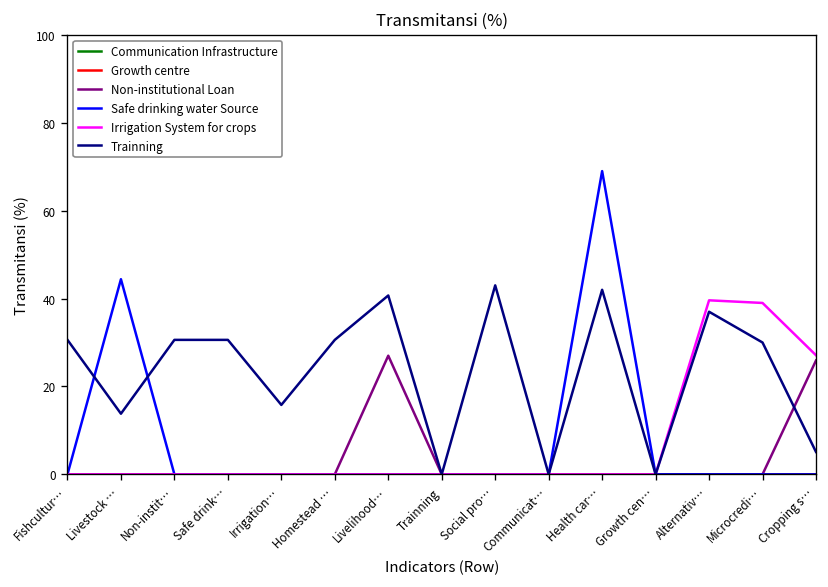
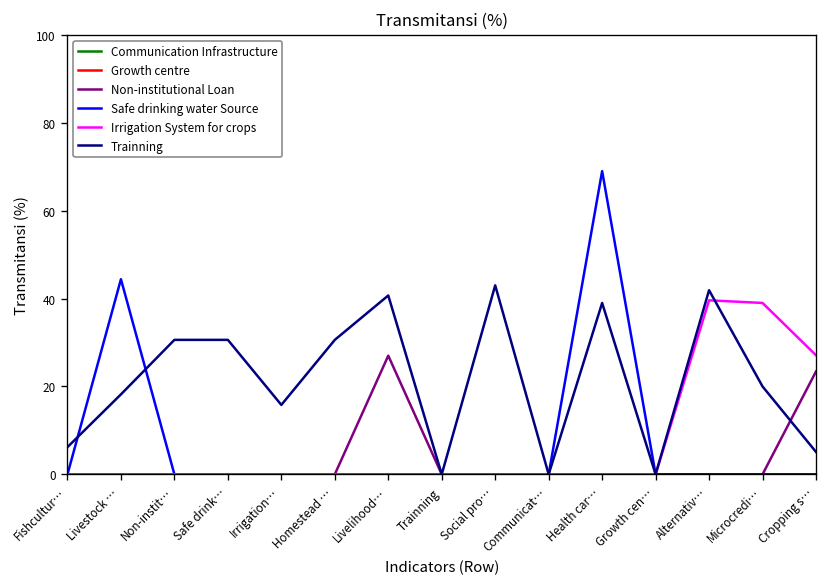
  {
    "Non-institutional Loan": {
      "Livelihood…": 27,
-     "Cropping s…": 26
+     "Cropping s…": 23
    },
    "Safe drinking water Source": {
      "Livestock …": 44,
      "Health car…": 69
    },
    "Irrigation System for crops": {
      "Alternativ…": 40,
      "Microcredi…": 39,
      "Cropping s…": 27
    },
    "Trainning": {
-     "Fishcultur…": 31,
-     "Livestock …": 14,
+     "Fishcultur…": 6,
+     "Livestock …": 18,
      "Non-instit…": 31,
      "Safe drink…": 31,
      "Irrigation…": 16,
      "Homestead …": 31,
      "Livelihood…": 41,
      "Social pro…": 43,
-     "Health car…": 42,
-     "Alternativ…": 37,
-     "Microcredi…": 30,
+     "Health car…": 39,
+     "Alternativ…": 42,
+     "Microcredi…": 20,
      "Cropping s…": 5
    }
  }
